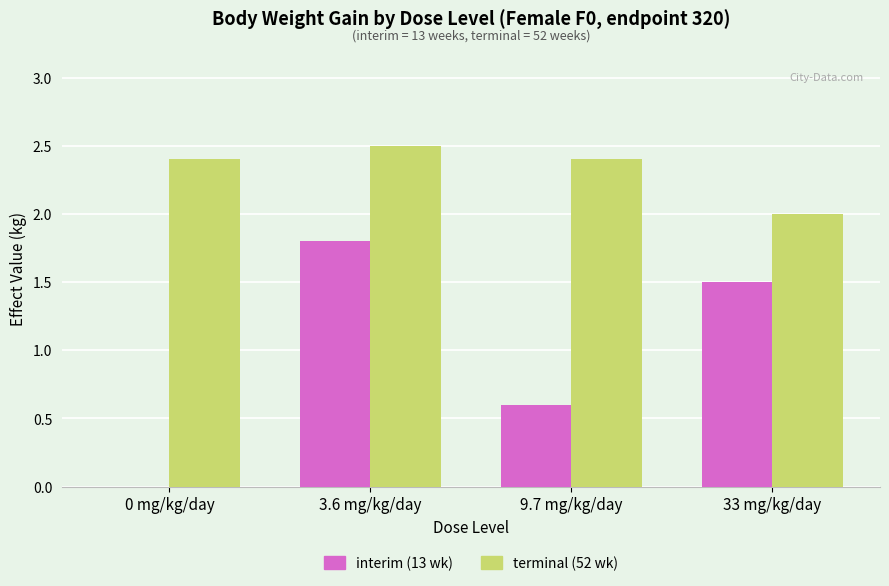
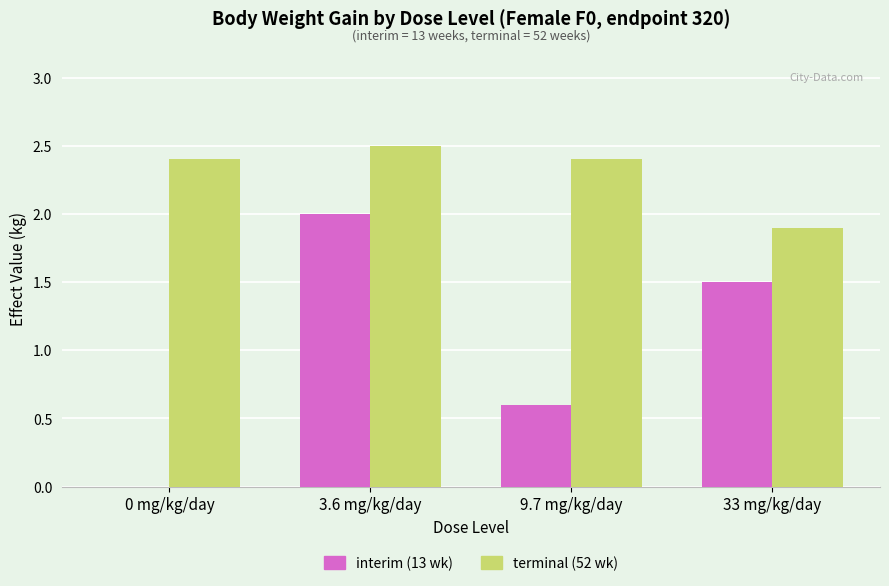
  {
    "interim (13 wk)": {
      "0 mg/kg/day": 0.0,
-     "3.6 mg/kg/day": 1.8,
+     "3.6 mg/kg/day": 2.0,
      "9.7 mg/kg/day": 0.6,
      "33 mg/kg/day": 1.5
    },
    "terminal (52 wk)": {
      "0 mg/kg/day": 2.4,
      "3.6 mg/kg/day": 2.5,
      "9.7 mg/kg/day": 2.4,
-     "33 mg/kg/day": 2.0
+     "33 mg/kg/day": 1.9
    }
  }
